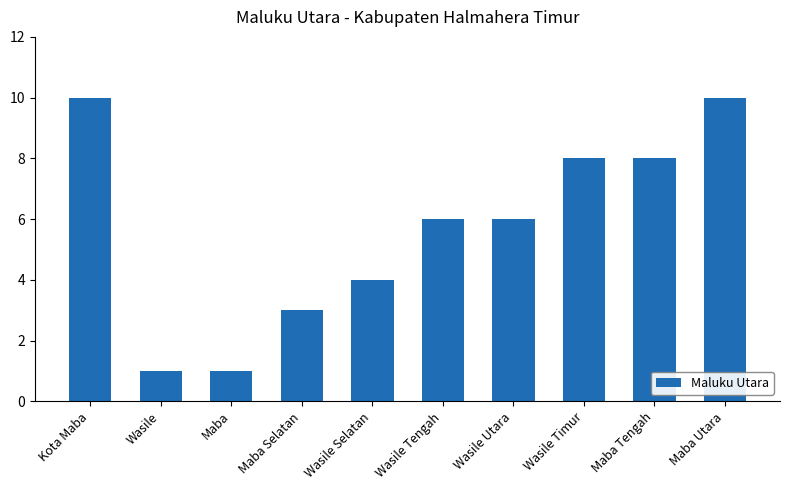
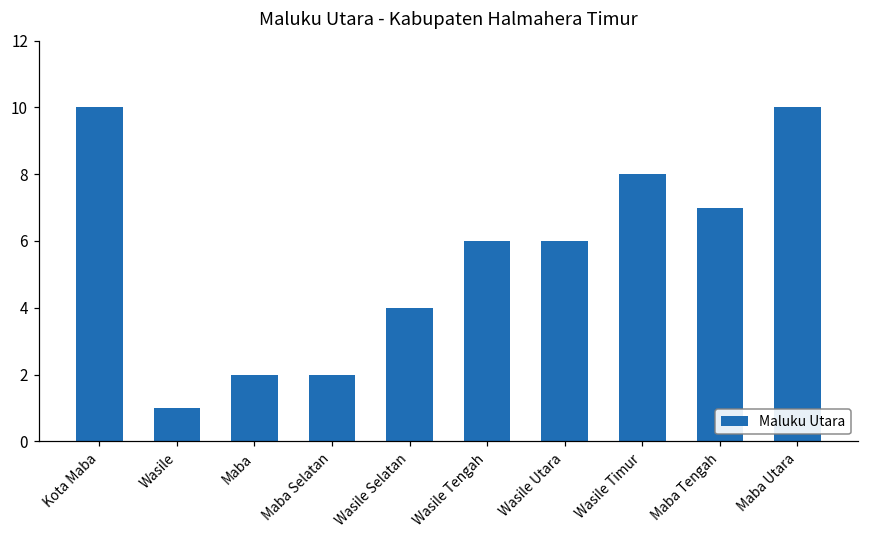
  {
    "Kota Maba": 10,
    "Wasile": 1,
-   "Maba": 1,
-   "Maba Selatan": 3,
+   "Maba": 2,
+   "Maba Selatan": 2,
    "Wasile Selatan": 4,
    "Wasile Tengah": 6,
    "Wasile Utara": 6,
    "Wasile Timur": 8,
-   "Maba Tengah": 8,
+   "Maba Tengah": 7,
    "Maba Utara": 10
  }
